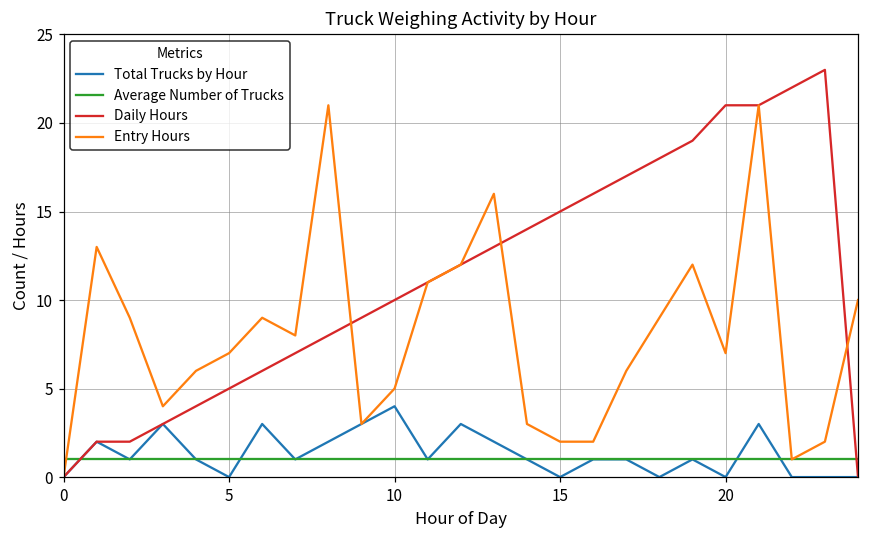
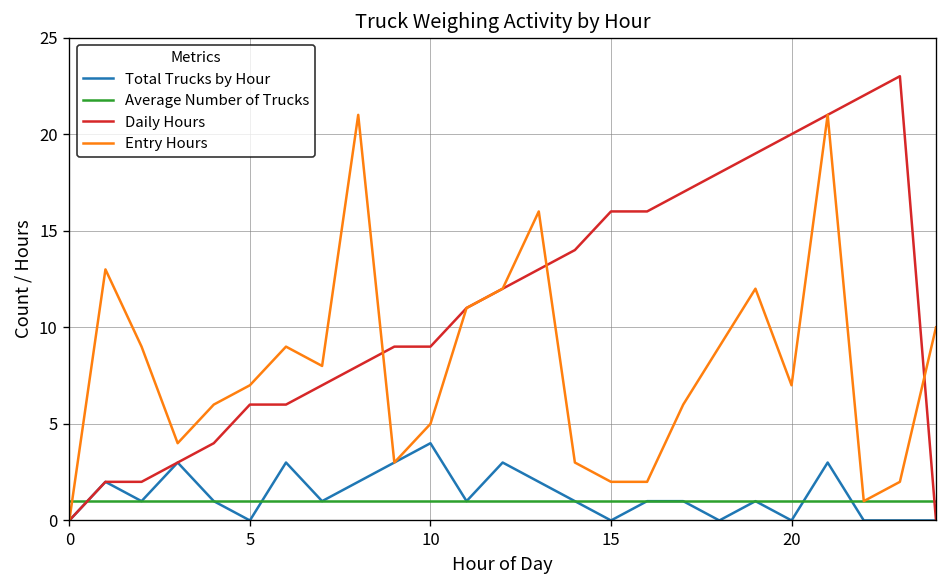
  {
    "Total Trucks by Hour": {
      "5": 0,
      "10": 4,
      "15": 0,
      "20": 0
    },
    "Average Number of Trucks": {
      "0": 1,
      "5": 1,
      "10": 1,
      "15": 1,
      "20": 1
    },
    "Daily Hours": {
-     "5": 5,
-     "10": 10,
-     "15": 15,
-     "20": 21
+     "5": 6,
+     "10": 9,
+     "15": 16,
+     "20": 20
    },
    "Entry Hours": {
      "5": 7,
      "10": 5,
      "15": 2,
      "20": 7
    }
  }
